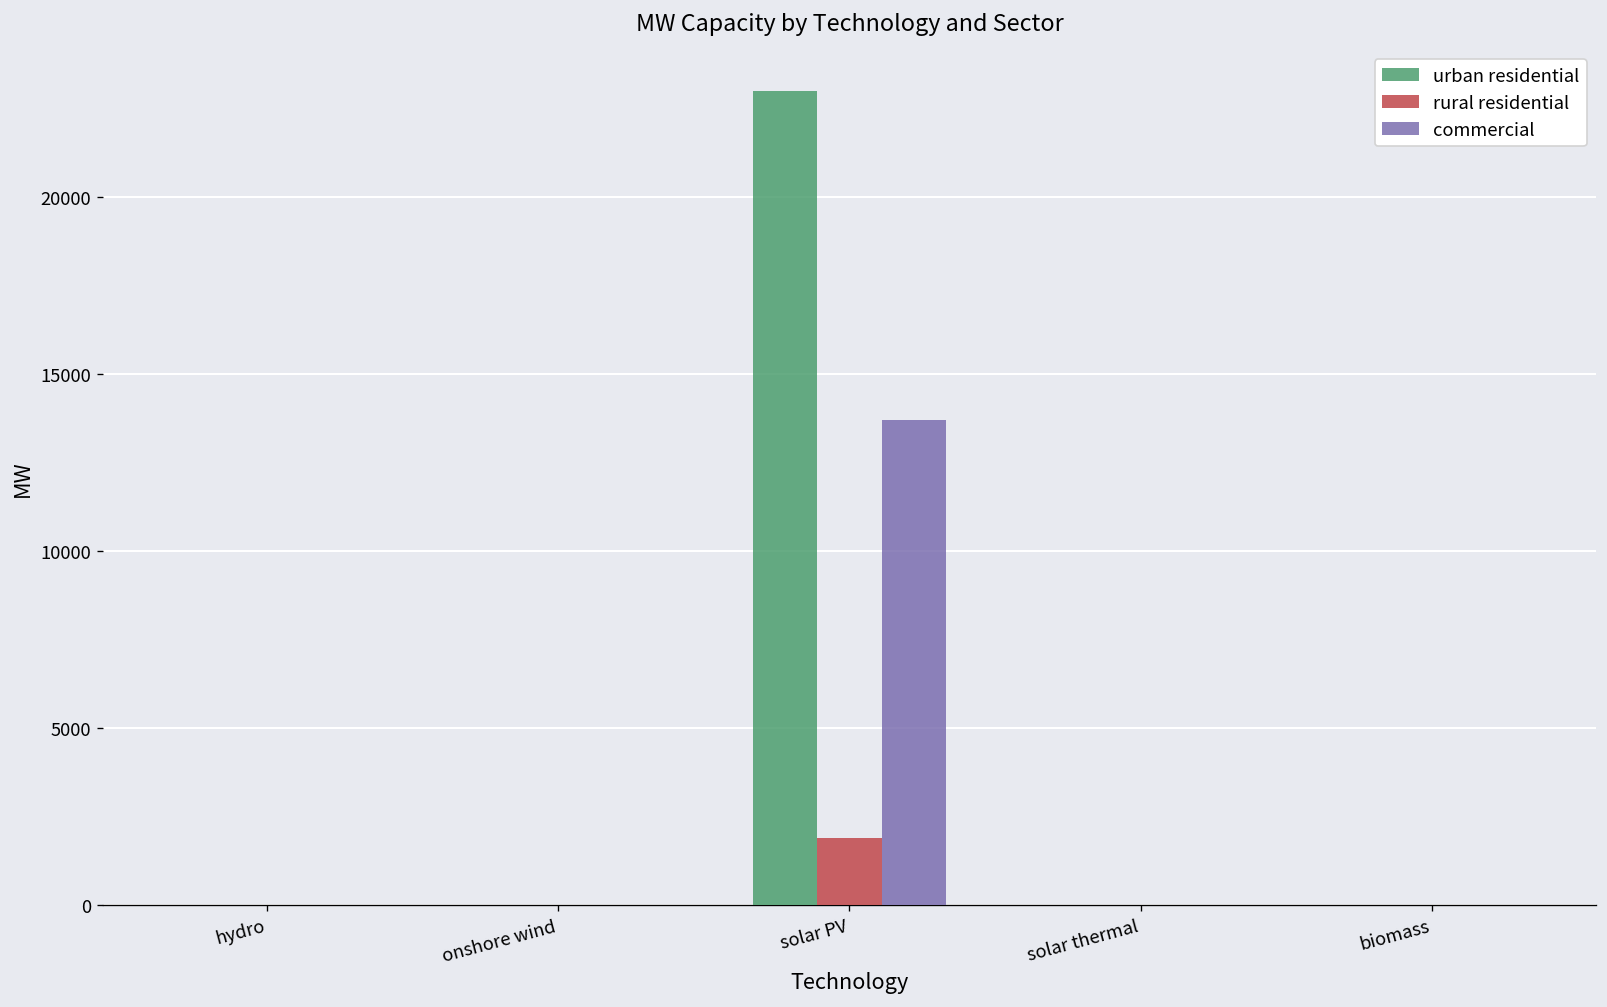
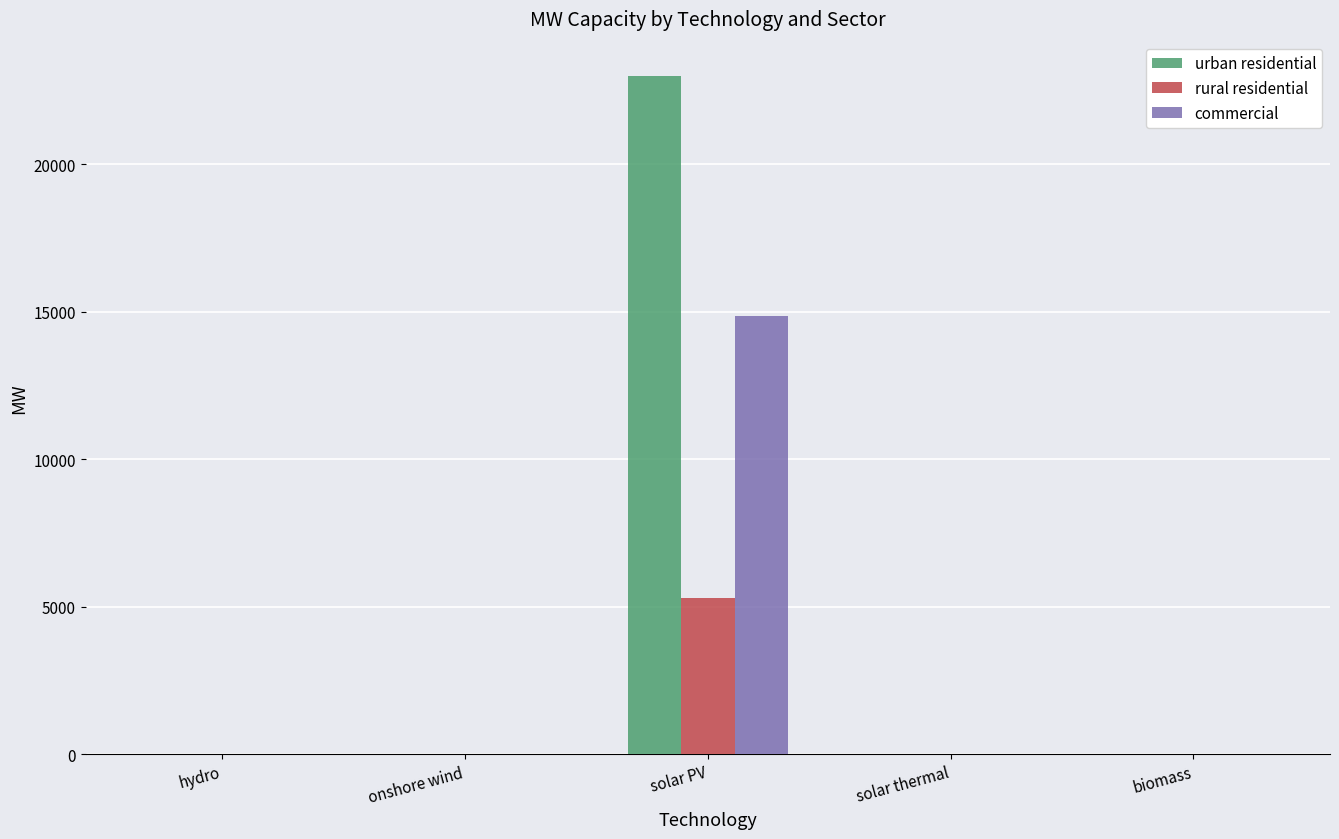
  {
    "urban residential": {
      "hydro": 0,
      "onshore wind": 0,
      "solar PV": 23000,
      "solar thermal": 0,
      "biomass": 0
    },
    "rural residential": {
      "hydro": 0,
      "onshore wind": 0,
-     "solar PV": 1900,
+     "solar PV": 5300,
      "solar thermal": 0,
      "biomass": 0
    },
    "commercial": {
      "hydro": 0,
      "onshore wind": 0,
-     "solar PV": 13700,
+     "solar PV": 14800,
      "solar thermal": 0,
      "biomass": 0
    }
  }
